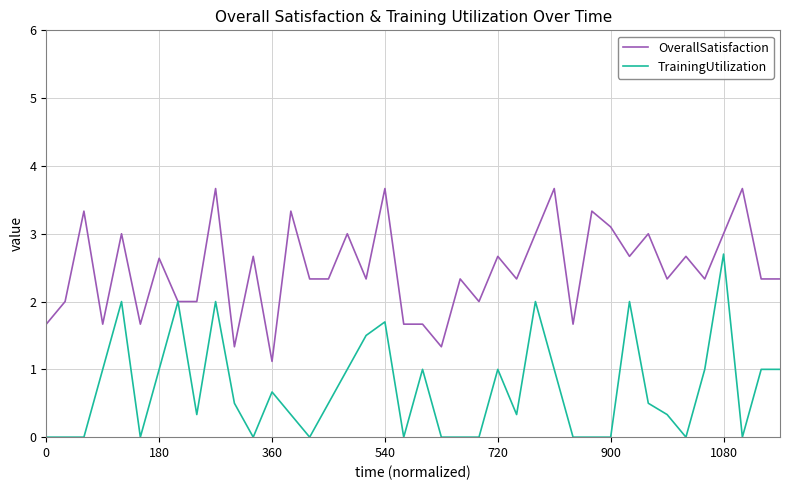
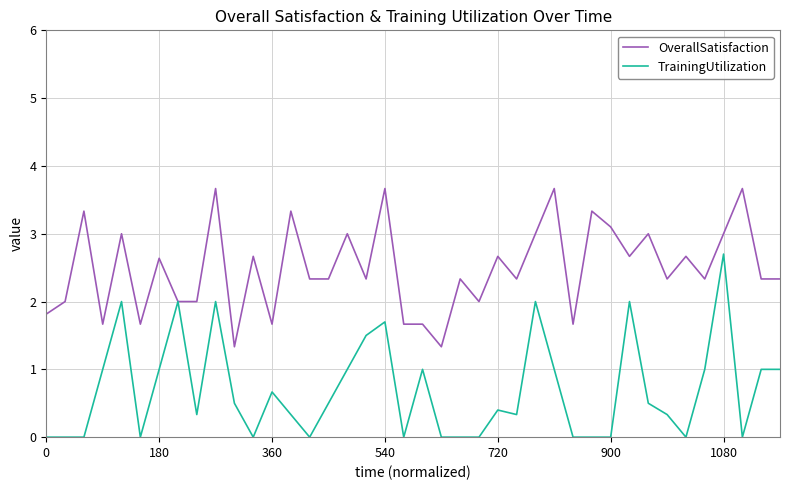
  {
    "OverallSatisfaction": {
-     "0": 1.7,
+     "0": 1.8,
      "180": 2.6,
-     "360": 1.1,
+     "360": 1.7,
      "540": 3.7,
      "720": 2.7,
      "900": 3.1,
      "1080": 3.0
    },
    "TrainingUtilization": {
      "0": 0.0,
      "180": 1.0,
      "360": 0.7,
      "540": 1.7,
-     "720": 1.0,
+     "720": 0.4,
      "900": 0.0,
      "1080": 2.7
    }
  }
